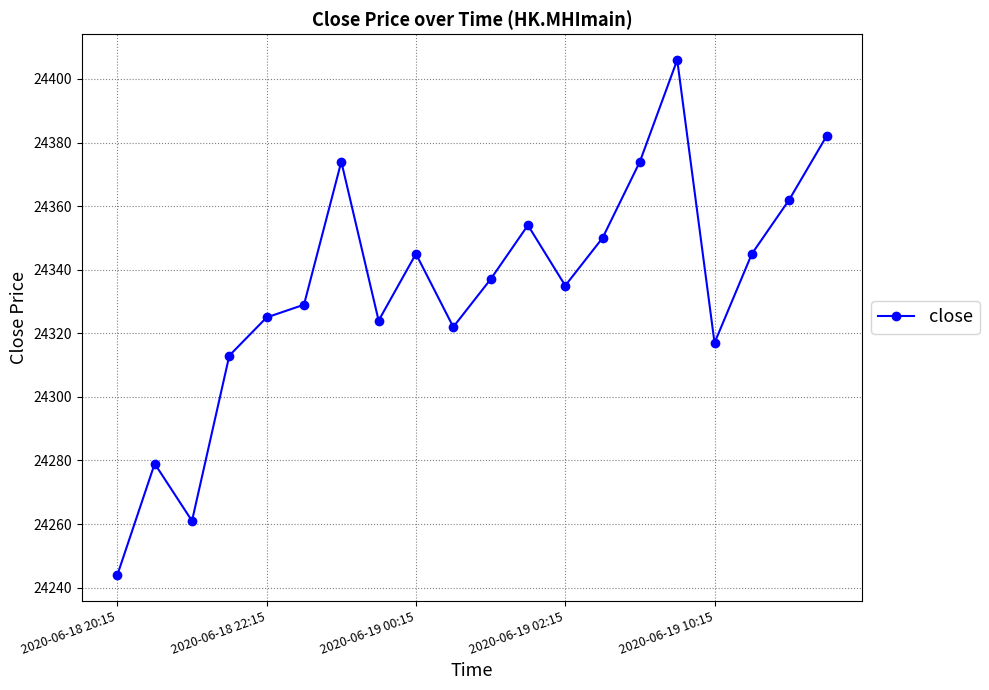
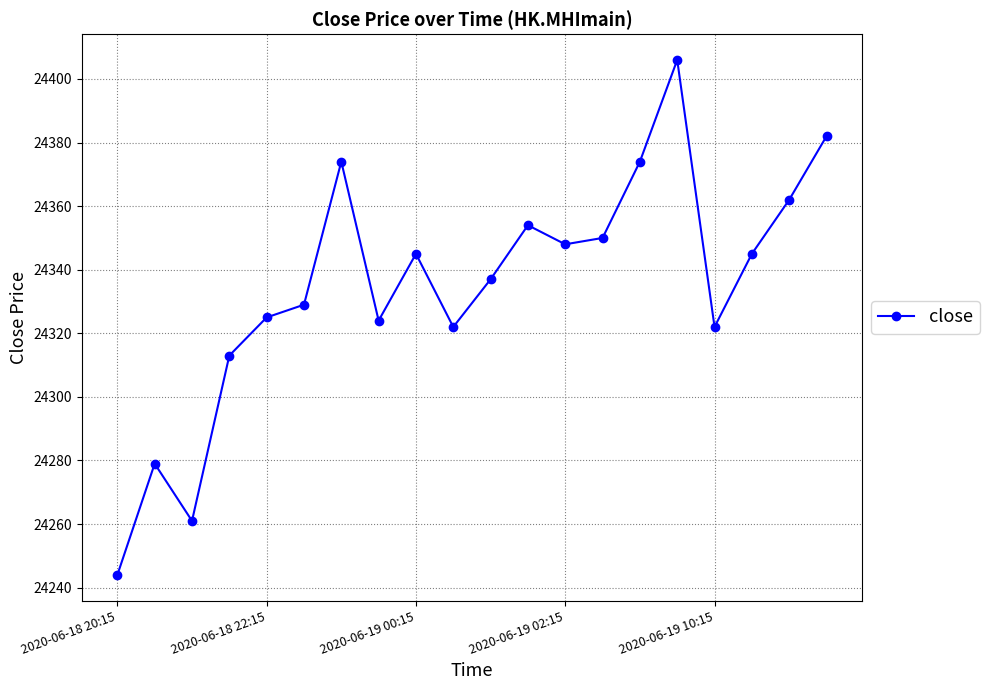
  {
    "2020-06-18 20:15": 24244,
    "2020-06-18 22:15": 24325,
    "2020-06-19 00:15": 24345,
-   "2020-06-19 02:15": 24335,
-   "2020-06-19 10:15": 24317
+   "2020-06-19 02:15": 24348,
+   "2020-06-19 10:15": 24322
  }
